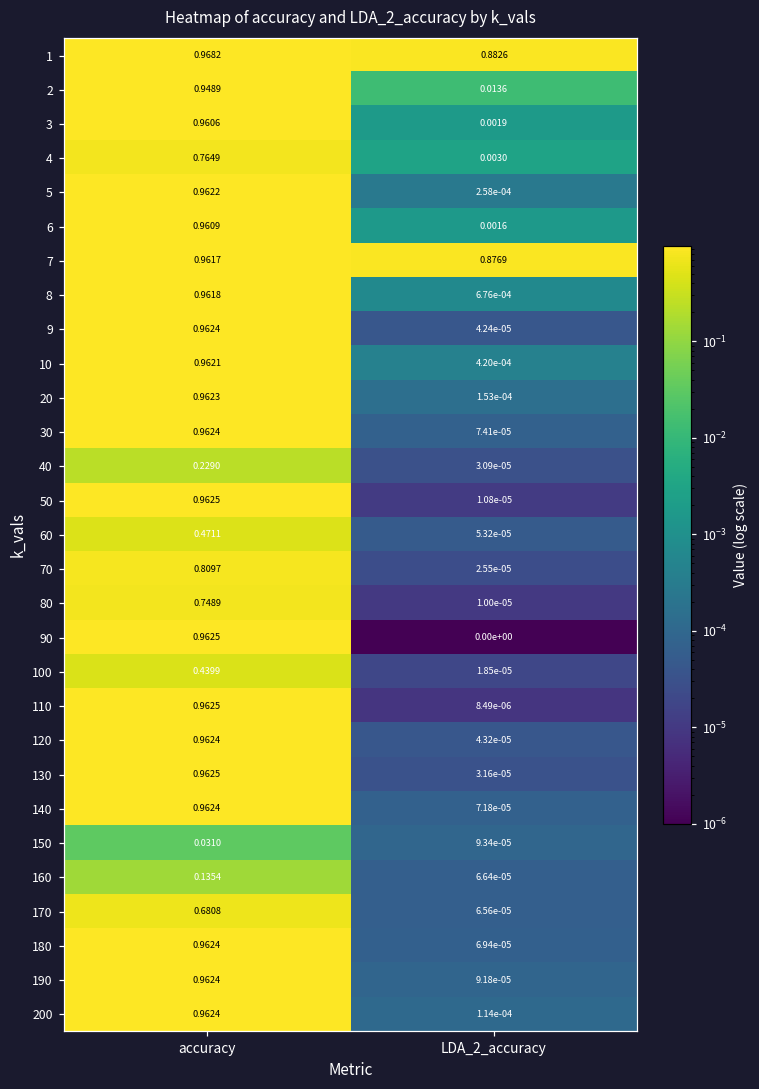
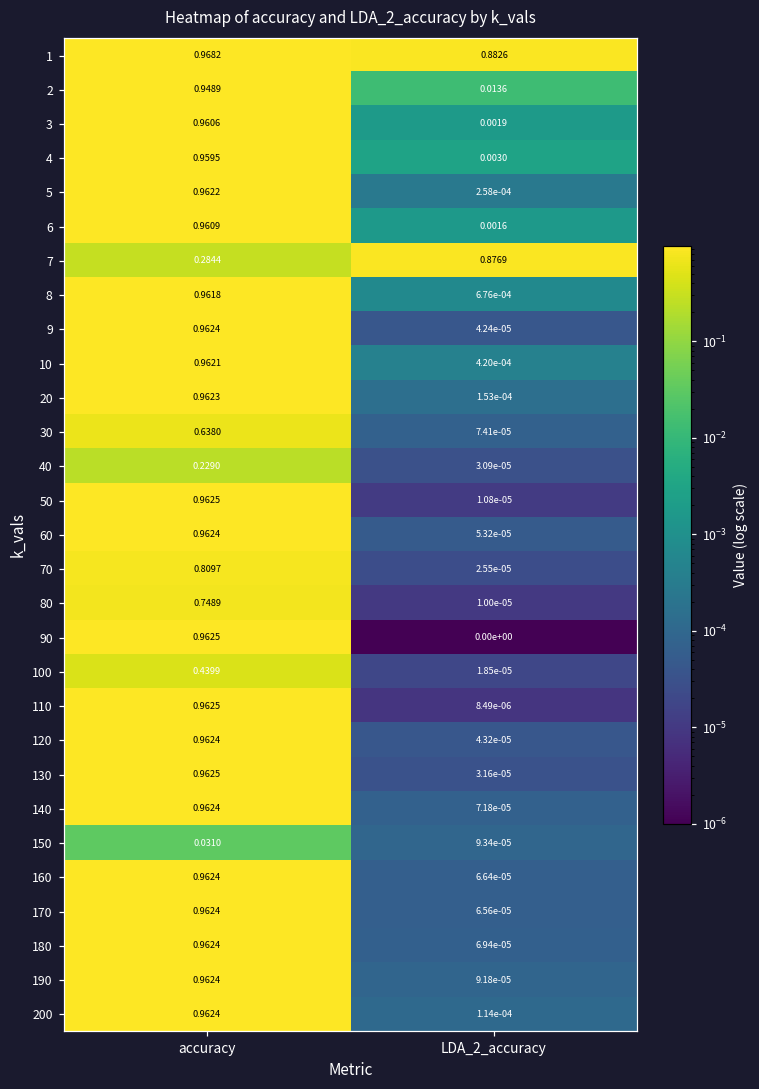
  {
    "1": {
      "accuracy": "0.9682",
      "LDA_2_accuracy": "0.8826"
    },
    "2": {
      "accuracy": "0.9489",
      "LDA_2_accuracy": "0.0136"
    },
    "3": {
      "accuracy": "0.9606",
      "LDA_2_accuracy": "0.0019"
    },
    "4": {
-     "accuracy": "0.7649",
+     "accuracy": "0.9595",
      "LDA_2_accuracy": "0.0030"
    },
    "5": {
      "accuracy": "0.9622",
      "LDA_2_accuracy": "2.58e-04"
    },
    "6": {
      "accuracy": "0.9609",
      "LDA_2_accuracy": "0.0016"
    },
    "7": {
-     "accuracy": "0.9617",
+     "accuracy": "0.2844",
      "LDA_2_accuracy": "0.8769"
    },
    "8": {
      "accuracy": "0.9618",
      "LDA_2_accuracy": "6.76e-04"
    },
    "9": {
      "accuracy": "0.9624",
      "LDA_2_accuracy": "4.24e-05"
    },
    "10": {
      "accuracy": "0.9621",
      "LDA_2_accuracy": "4.20e-04"
    },
    "20": {
      "accuracy": "0.9623",
      "LDA_2_accuracy": "1.53e-04"
    },
    "30": {
-     "accuracy": "0.9624",
+     "accuracy": "0.6380",
      "LDA_2_accuracy": "7.41e-05"
    },
    "40": {
      "accuracy": "0.2290",
      "LDA_2_accuracy": "3.09e-05"
    },
    "50": {
      "accuracy": "0.9625",
      "LDA_2_accuracy": "1.08e-05"
    },
    "60": {
-     "accuracy": "0.4711",
+     "accuracy": "0.9624",
      "LDA_2_accuracy": "5.32e-05"
    },
    "70": {
      "accuracy": "0.8097",
      "LDA_2_accuracy": "2.55e-05"
    },
    "80": {
      "accuracy": "0.7489",
      "LDA_2_accuracy": "1.00e-05"
    },
    "90": {
      "accuracy": "0.9625",
      "LDA_2_accuracy": "0.00e+00"
    },
    "100": {
      "accuracy": "0.4399",
      "LDA_2_accuracy": "1.85e-05"
    },
    "110": {
      "accuracy": "0.9625",
      "LDA_2_accuracy": "8.49e-06"
    },
    "120": {
      "accuracy": "0.9624",
      "LDA_2_accuracy": "4.32e-05"
    },
    "130": {
      "accuracy": "0.9625",
      "LDA_2_accuracy": "3.16e-05"
    },
    "140": {
      "accuracy": "0.9624",
      "LDA_2_accuracy": "7.18e-05"
    },
    "150": {
      "accuracy": "0.0310",
      "LDA_2_accuracy": "9.34e-05"
    },
    "160": {
-     "accuracy": "0.1354",
+     "accuracy": "0.9624",
      "LDA_2_accuracy": "6.64e-05"
    },
    "170": {
-     "accuracy": "0.6808",
+     "accuracy": "0.9624",
      "LDA_2_accuracy": "6.56e-05"
    },
    "180": {
      "accuracy": "0.9624",
      "LDA_2_accuracy": "6.94e-05"
    },
    "190": {
      "accuracy": "0.9624",
      "LDA_2_accuracy": "9.18e-05"
    },
    "200": {
      "accuracy": "0.9624",
      "LDA_2_accuracy": "1.14e-04"
    }
  }
